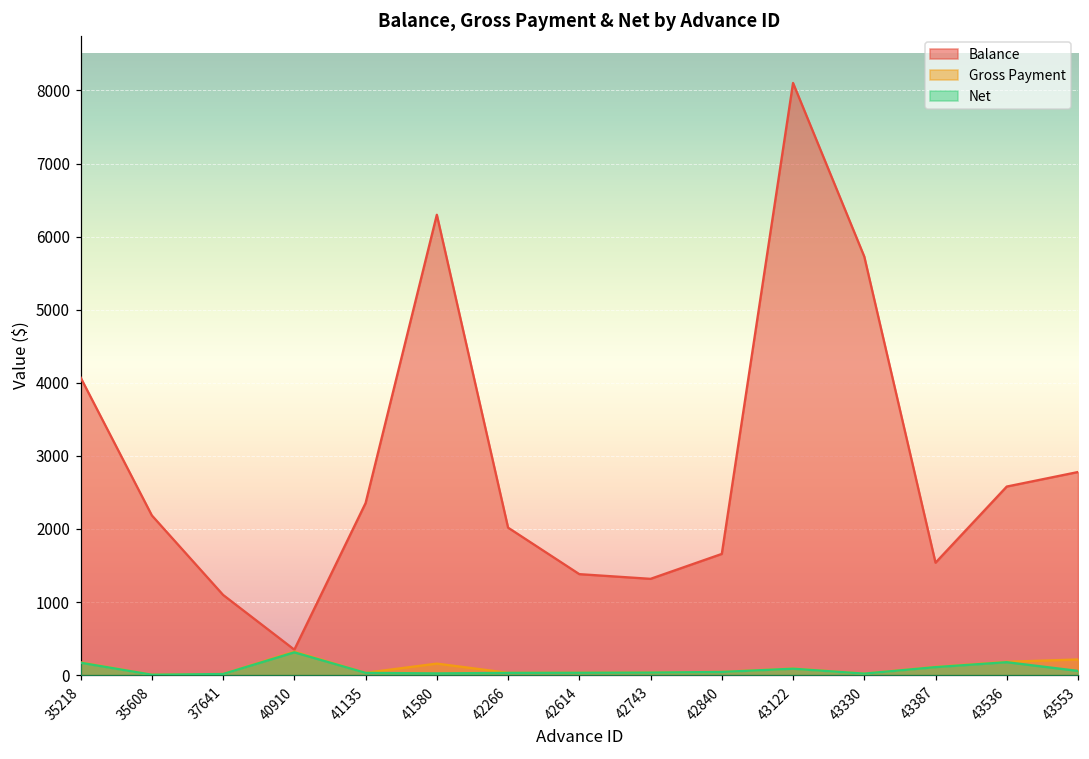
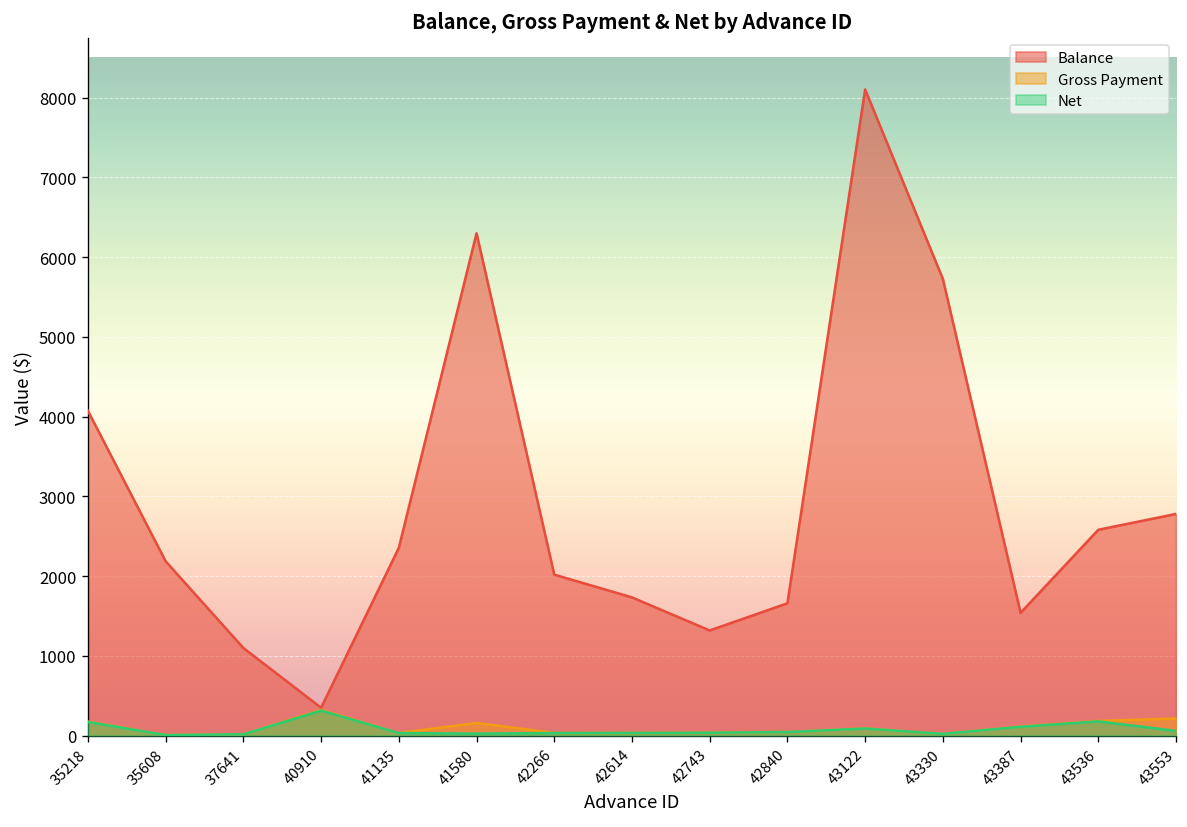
  {
    "Balance": {
      "35218": 4100,
      "35608": 2200,
      "37641": 1100,
      "41135": 2400,
      "41580": 6300,
      "42266": 2000,
-     "42614": 1400,
+     "42614": 1700,
      "42743": 1300,
      "42840": 1700,
      "43122": 8100,
      "43330": 5700,
      "43387": 1500,
      "43536": 2600,
      "43553": 2800
    },
    "Gross Payment": {
      "41580": 200,
      "43553": 200
    },
    "Net": {
      "41580": 0,
      "43553": 100
    }
  }
